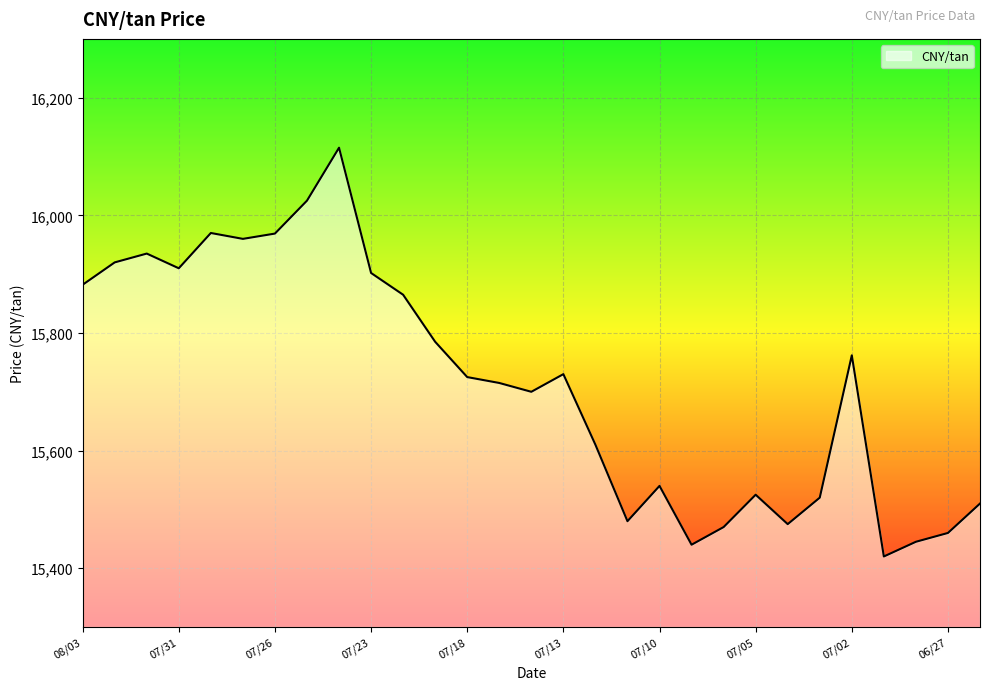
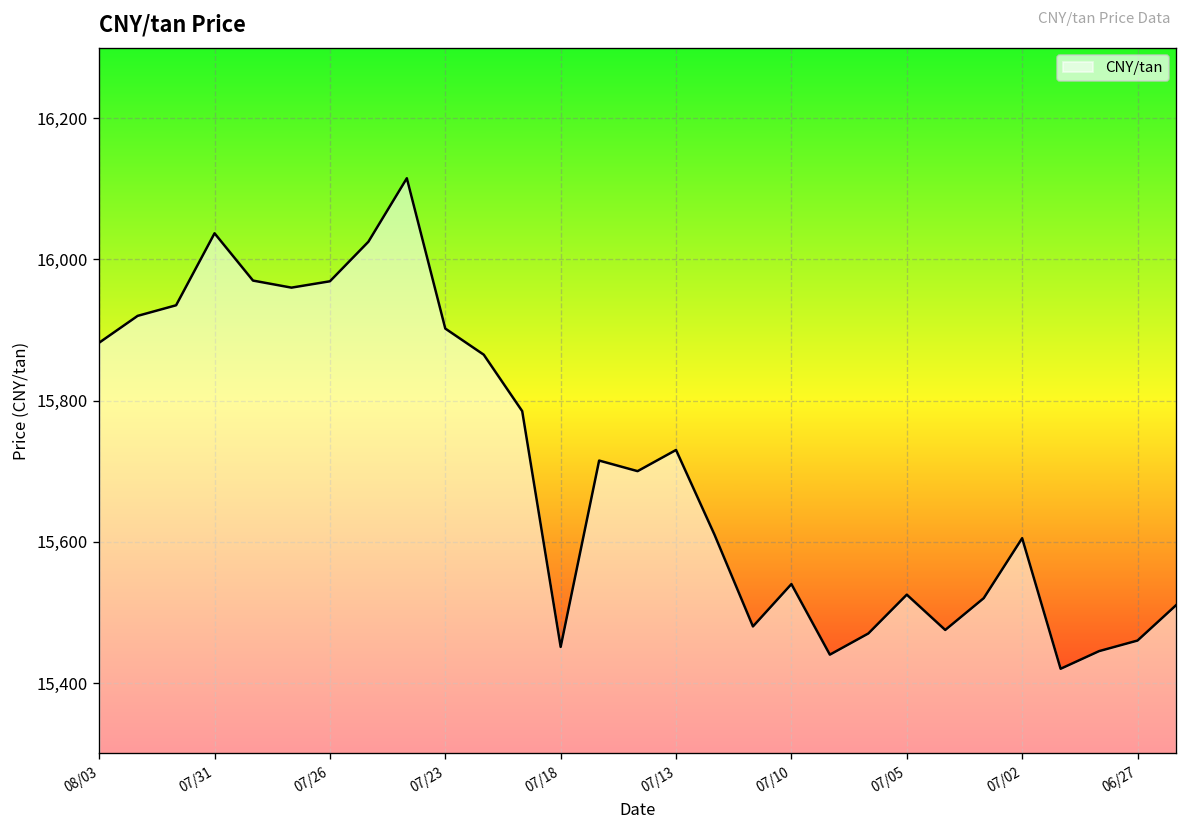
  {
    "08/03": "15,880",
-   "07/31": "15,910",
+   "07/31": "16,040",
    "07/26": "15,970",
    "07/23": "15,900",
-   "07/18": "15,730",
+   "07/18": "15,450",
    "07/13": "15,730",
    "07/10": "15,540",
    "07/05": "15,530",
-   "07/02": "15,760",
+   "07/02": "15,610",
    "06/27": "15,460"
  }
